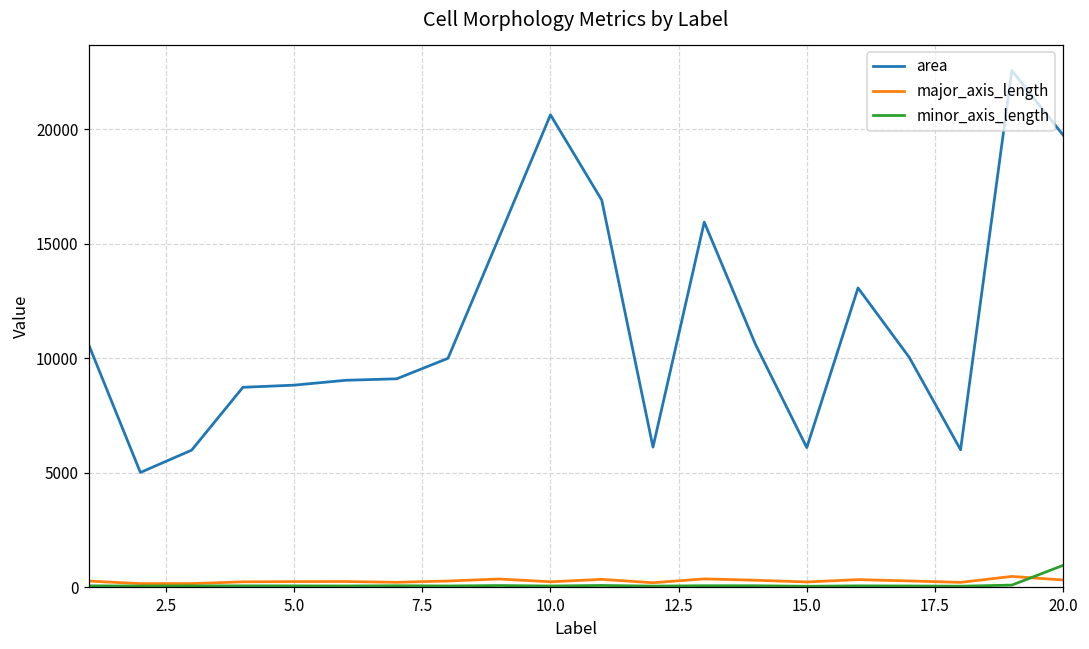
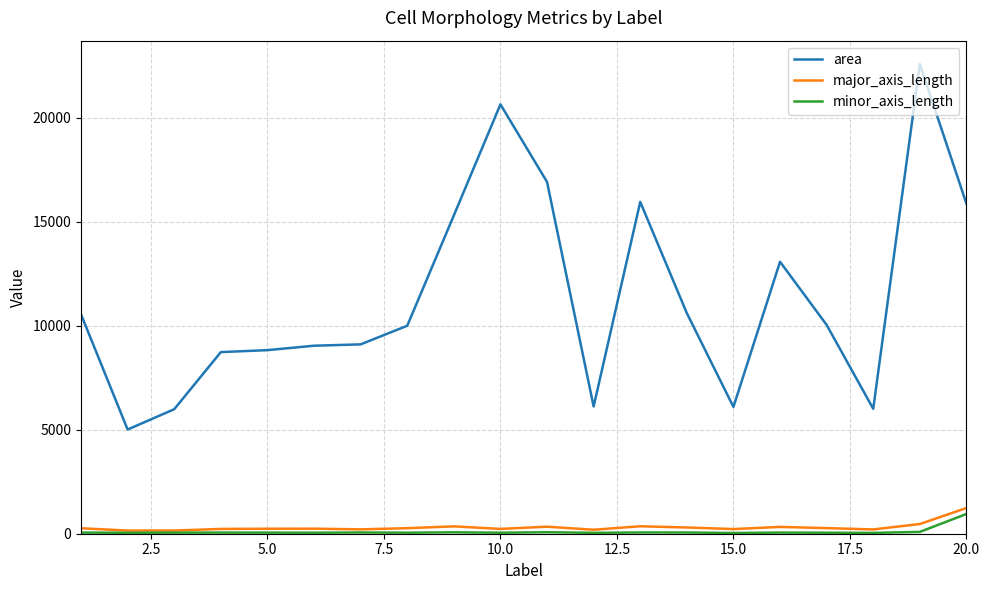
  {
    "area": {
      "5.0": 8800,
      "10.0": 20600,
      "15.0": 6100,
-     "20.0": 19800
+     "20.0": 15900
    },
    "major_axis_length": {
      "5.0": 200,
      "10.0": 200,
      "15.0": 200,
-     "20.0": 300
+     "20.0": 1200
    },
    "minor_axis_length": {
      "5.0": 100,
      "10.0": 0,
      "15.0": 0,
      "20.0": 900
    }
  }
